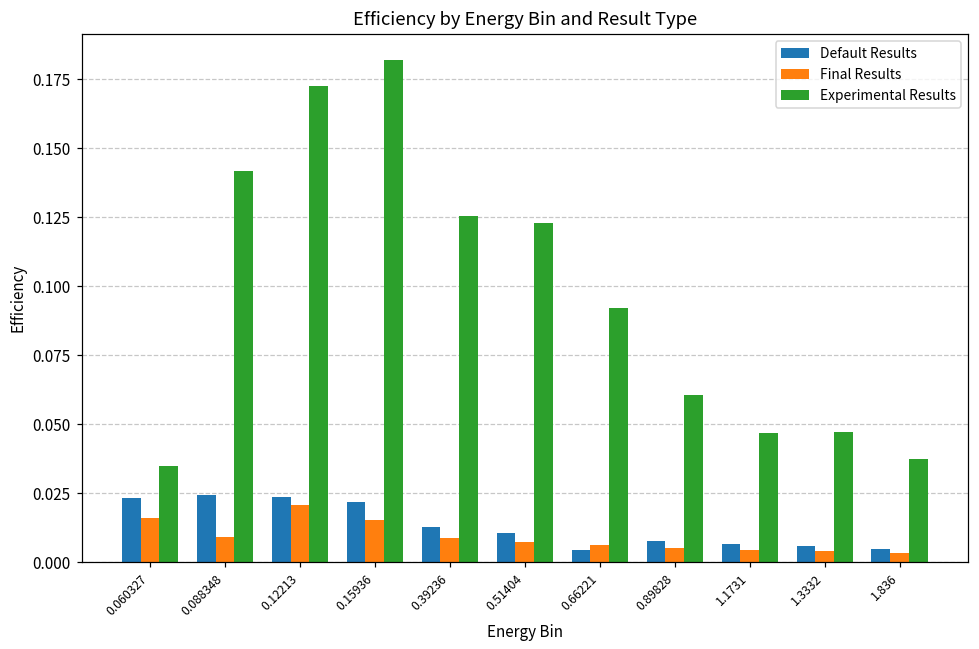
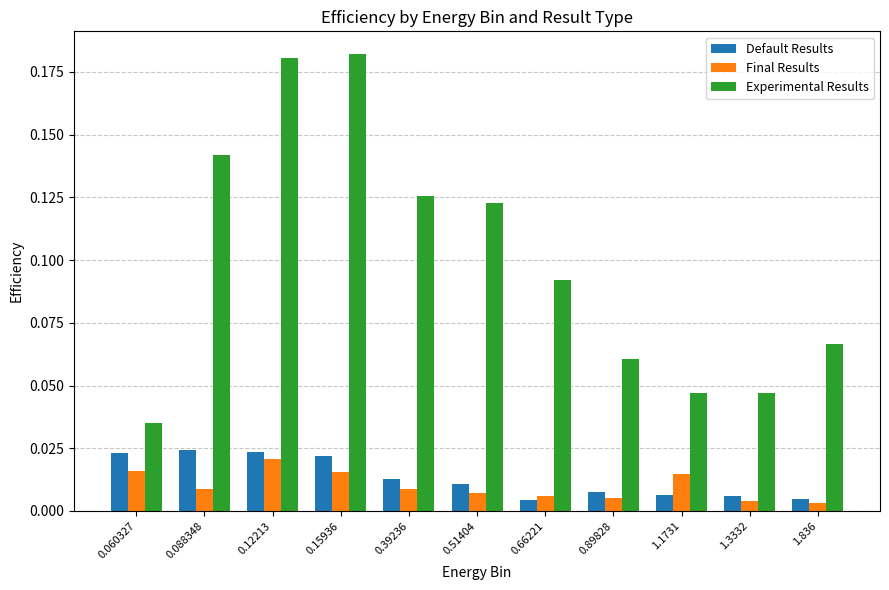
  {
    "Default Results": {
      "0.060327": 0.023,
      "0.088348": 0.024,
      "0.12213": 0.023,
      "0.15936": 0.022,
      "0.39236": 0.013,
      "0.51404": 0.011,
      "0.66221": 0.005,
      "0.89828": 0.007,
      "1.1731": 0.006,
      "1.3332": 0.006,
      "1.836": 0.005
    },
    "Final Results": {
      "0.060327": 0.016,
      "0.088348": 0.009,
      "0.12213": 0.021,
      "0.15936": 0.015,
      "0.39236": 0.009,
      "0.51404": 0.007,
      "0.66221": 0.006,
      "0.89828": 0.005,
-     "1.1731": 0.004,
+     "1.1731": 0.015,
      "1.3332": 0.004,
      "1.836": 0.003
    },
    "Experimental Results": {
      "0.060327": 0.035,
      "0.088348": 0.142,
-     "0.12213": 0.172,
+     "0.12213": 0.181,
      "0.15936": 0.182,
      "0.39236": 0.125,
      "0.51404": 0.123,
      "0.66221": 0.092,
      "0.89828": 0.060,
      "1.1731": 0.047,
      "1.3332": 0.047,
-     "1.836": 0.037
+     "1.836": 0.067
    }
  }
